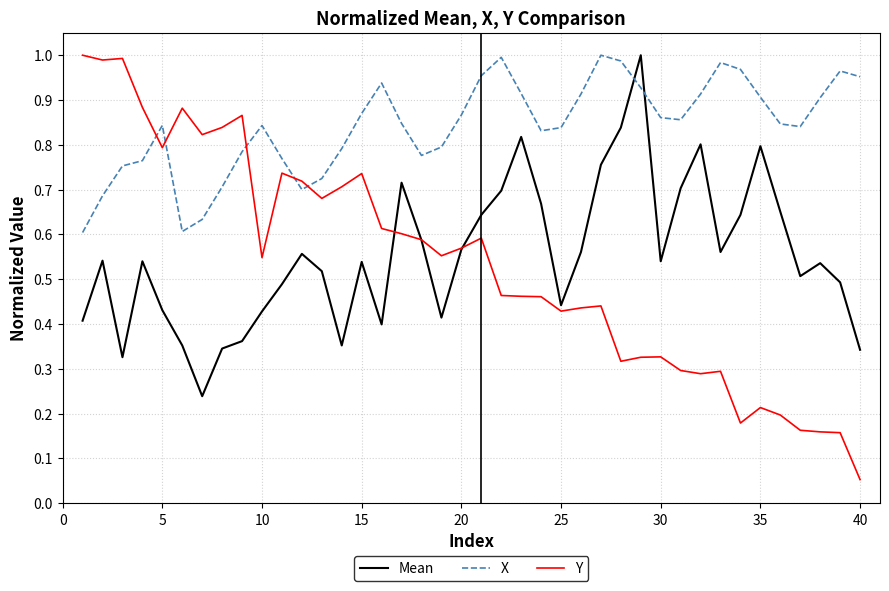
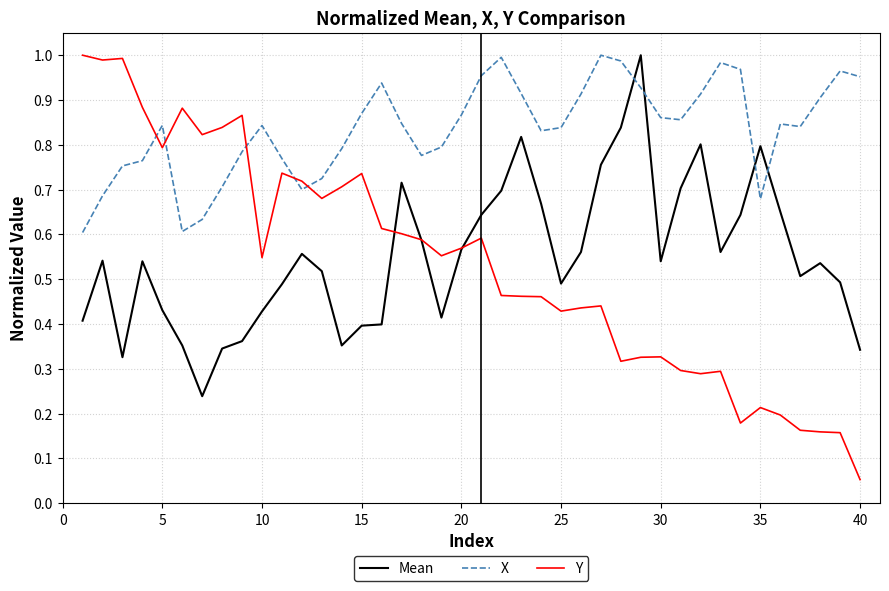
  {
    "Mean": {
      "5": 0.43,
      "10": 0.43,
-     "15": 0.54,
-     "25": 0.44,
+     "15": 0.40,
+     "25": 0.49,
      "30": 0.54,
      "35": 0.80,
      "40": 0.34
    },
    "X": {
      "5": 0.84,
      "10": 0.84,
      "15": 0.87,
      "20": 0.87,
      "25": 0.84,
      "30": 0.86,
-     "35": 0.91,
+     "35": 0.68,
      "40": 0.95
    },
    "Y": {
      "5": 0.79,
      "10": 0.55,
      "15": 0.74,
      "25": 0.43,
      "30": 0.33,
      "35": 0.21,
      "40": 0.05
    }
  }
